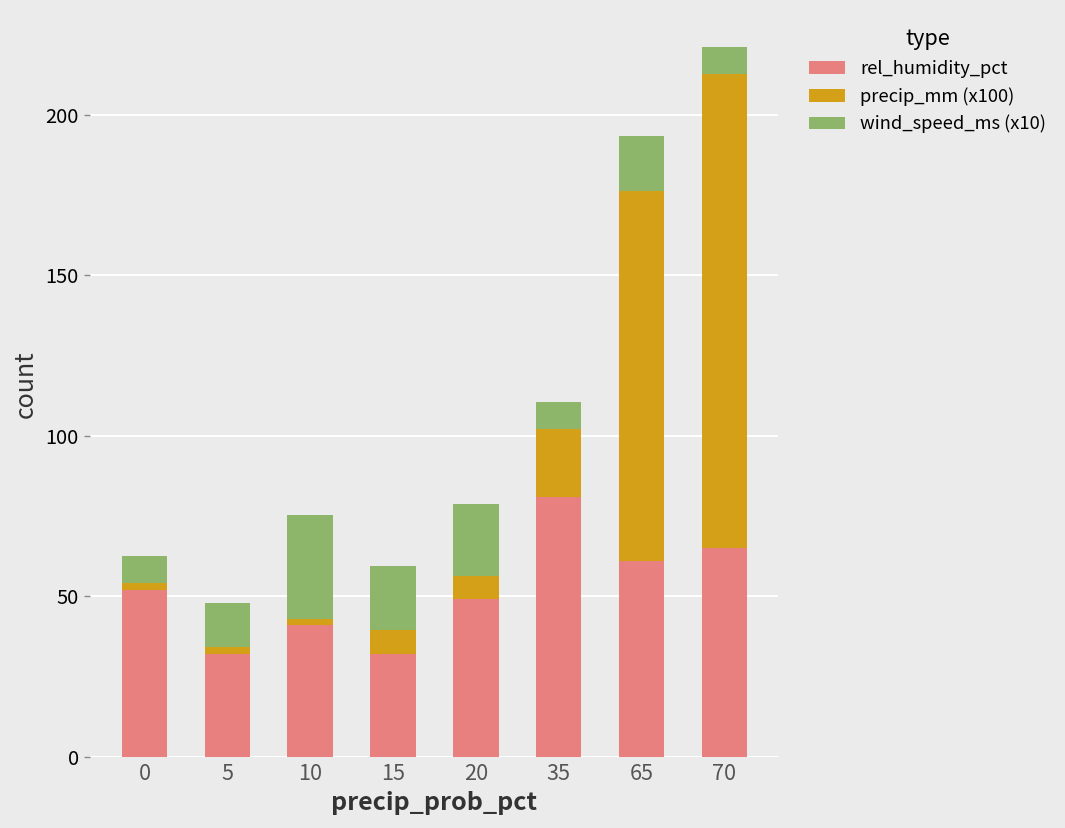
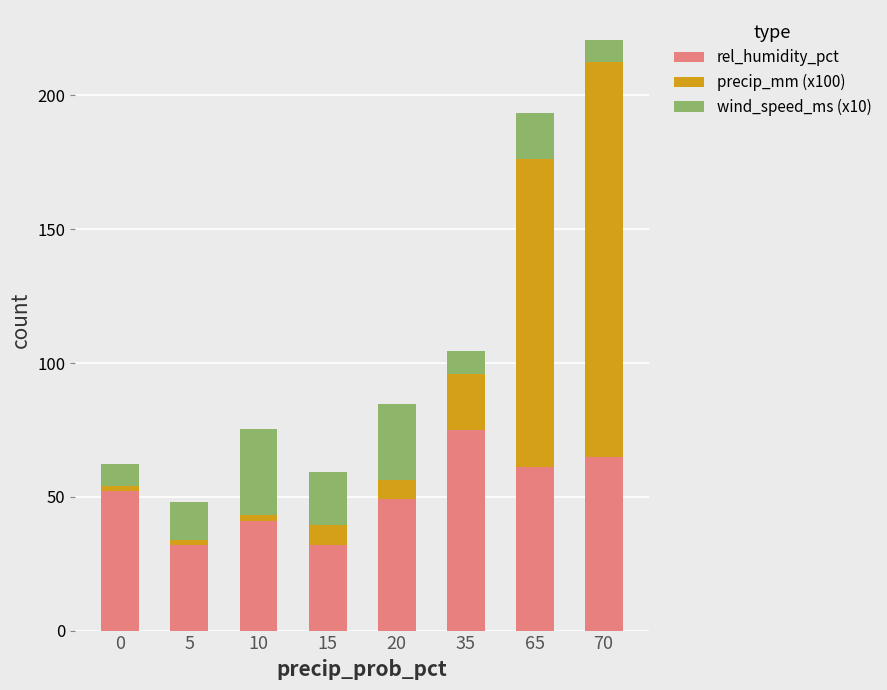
  {
    "rel_humidity_pct": {
      "0": 52,
      "5": 32,
      "10": 41,
      "15": 32,
      "20": 49,
-     "35": 81,
+     "35": 75,
      "65": 61,
      "70": 65
    },
    "precip_mm (x100)": {
      "0": 2,
      "5": 2,
      "10": 2,
      "15": 7,
      "20": 7,
      "35": 21,
      "65": 115,
      "70": 148
    },
    "wind_speed_ms (x10)": {
      "0": 8,
      "5": 14,
      "10": 32,
      "15": 20,
-     "20": 22,
+     "20": 28,
      "35": 8,
      "65": 17,
      "70": 8
    }
  }
